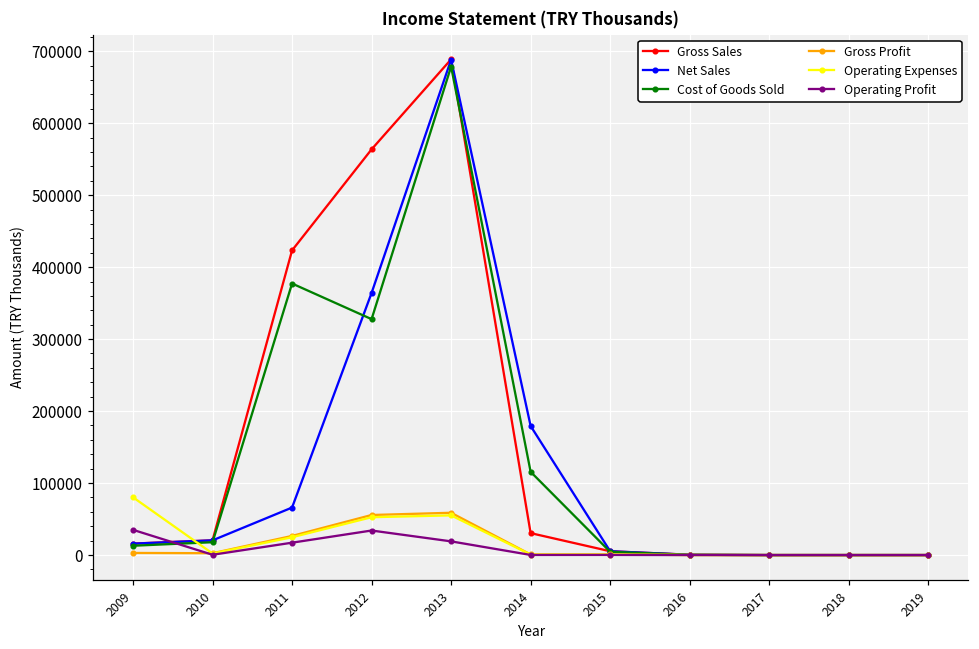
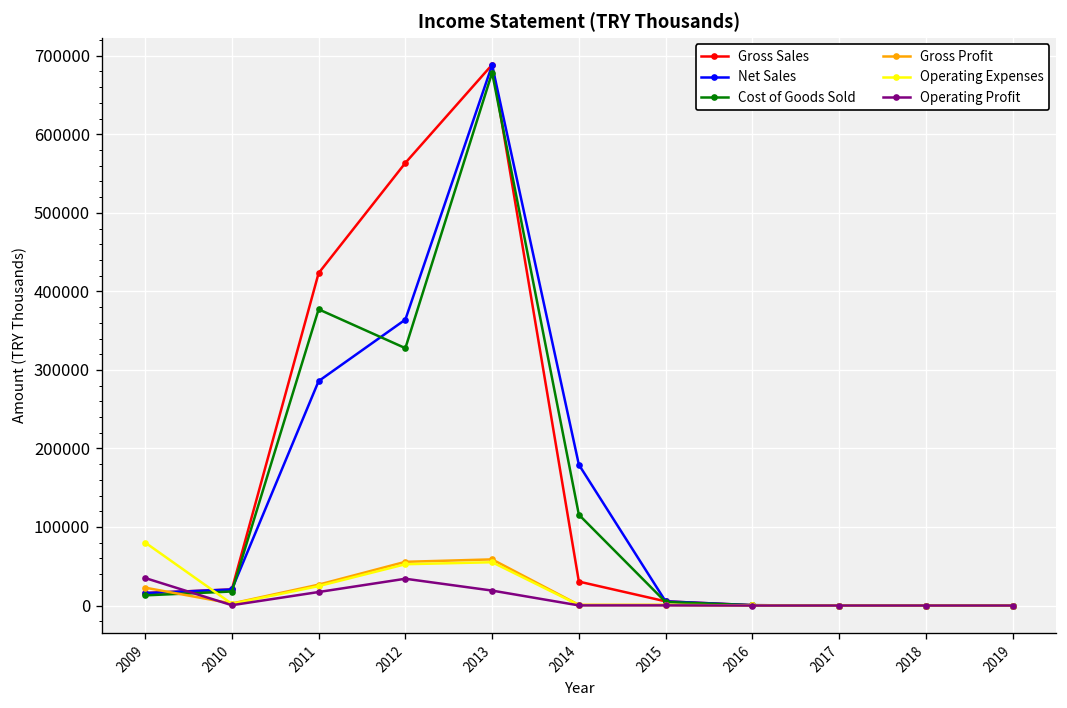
  {
    "Gross Sales": {
      "2011": 420000,
      "2012": 560000,
      "2014": 30000
    },
    "Net Sales": {
-     "2011": 70000,
+     "2011": 290000,
      "2012": 360000,
      "2014": 180000
    },
    "Cost of Goods Sold": {
      "2011": 380000,
      "2012": 330000,
      "2013": 680000,
      "2014": 120000
    },
    "Gross Profit": {
-     "2009": 0
+     "2009": 20000
    },
    "Operating Expenses": {
      "2009": 80000
    },
    "Operating Profit": {
      "2009": 40000,
      "2011": 20000,
      "2012": 30000,
      "2013": 20000
    }
  }
